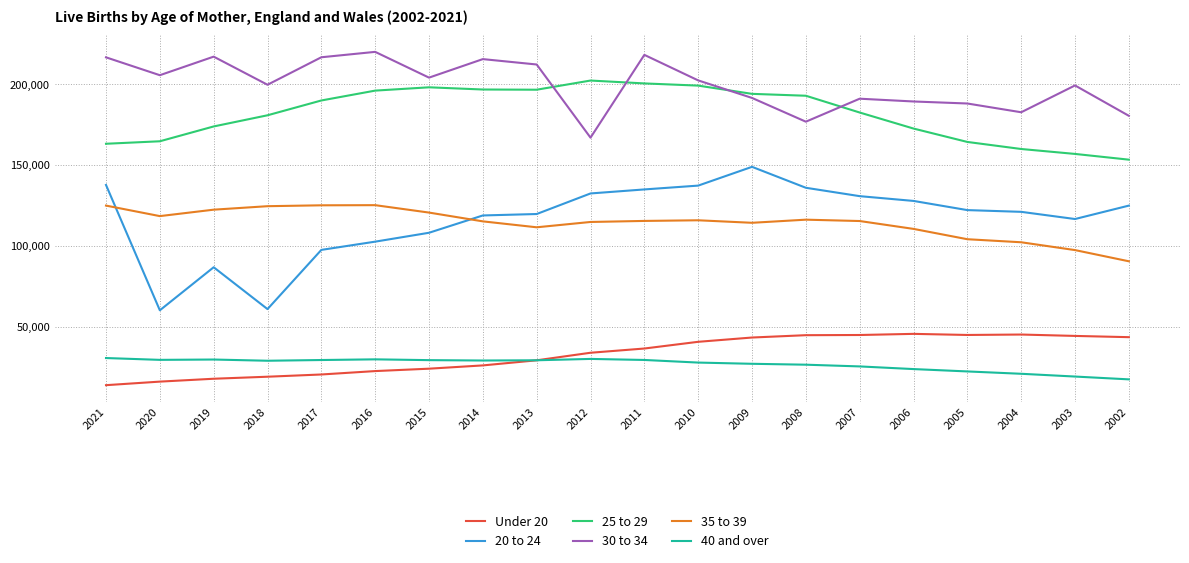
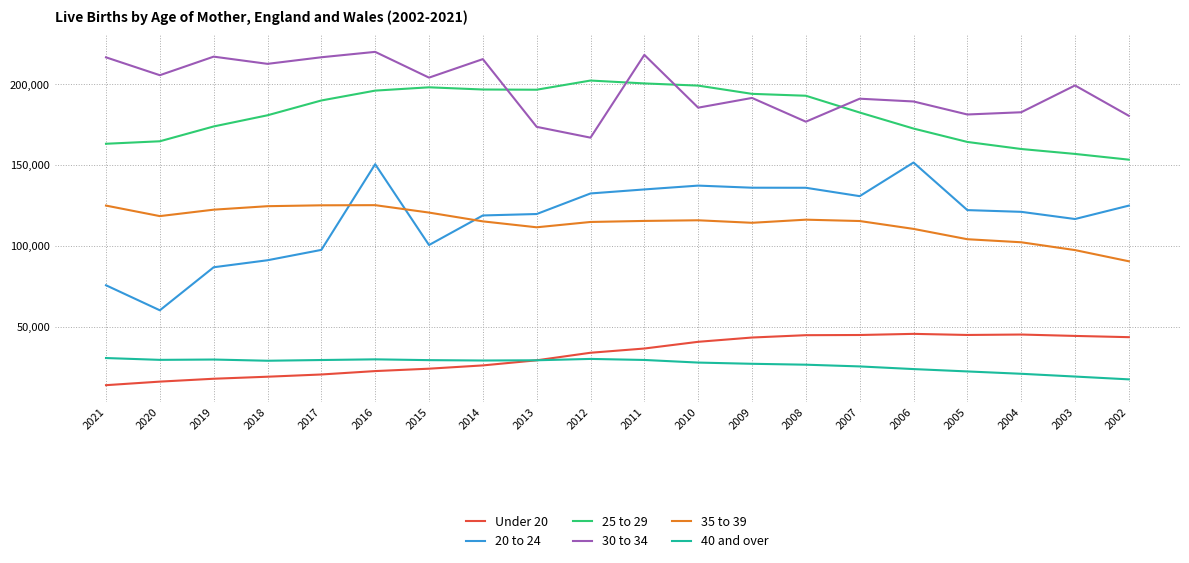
  {
    "20 to 24": {
-     "2021": "138,000",
+     "2021": "76,000",
      "2020": "60,000",
      "2019": "87,000",
-     "2018": "61,000",
+     "2018": "91,000",
      "2017": "98,000",
-     "2016": "103,000",
-     "2015": "108,000",
+     "2016": "151,000",
+     "2015": "101,000",
      "2014": "119,000",
      "2013": "120,000",
      "2012": "132,000",
      "2011": "135,000",
      "2010": "137,000",
-     "2009": "149,000",
+     "2009": "136,000",
      "2008": "136,000",
      "2007": "131,000",
-     "2006": "128,000",
+     "2006": "152,000",
      "2005": "122,000",
      "2004": "121,000",
      "2003": "117,000",
      "2002": "125,000"
    },
    "30 to 34": {
      "2021": "217,000",
      "2020": "206,000",
      "2019": "217,000",
-     "2018": "200,000",
+     "2018": "213,000",
      "2017": "217,000",
      "2016": "220,000",
      "2015": "204,000",
      "2014": "216,000",
-     "2013": "212,000",
+     "2013": "174,000",
      "2012": "167,000",
      "2011": "218,000",
-     "2010": "202,000",
+     "2010": "186,000",
      "2009": "192,000",
      "2008": "177,000",
      "2007": "191,000",
      "2006": "189,000",
-     "2005": "188,000",
+     "2005": "181,000",
      "2004": "183,000",
      "2003": "199,000",
      "2002": "181,000"
    }
  }
